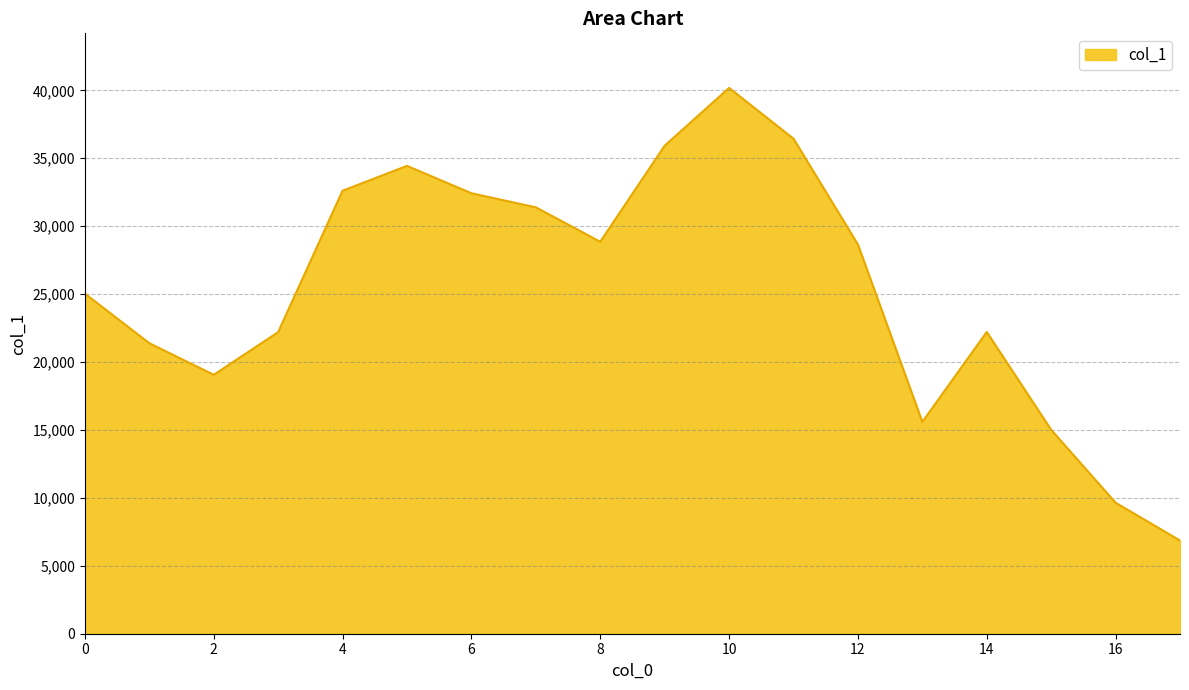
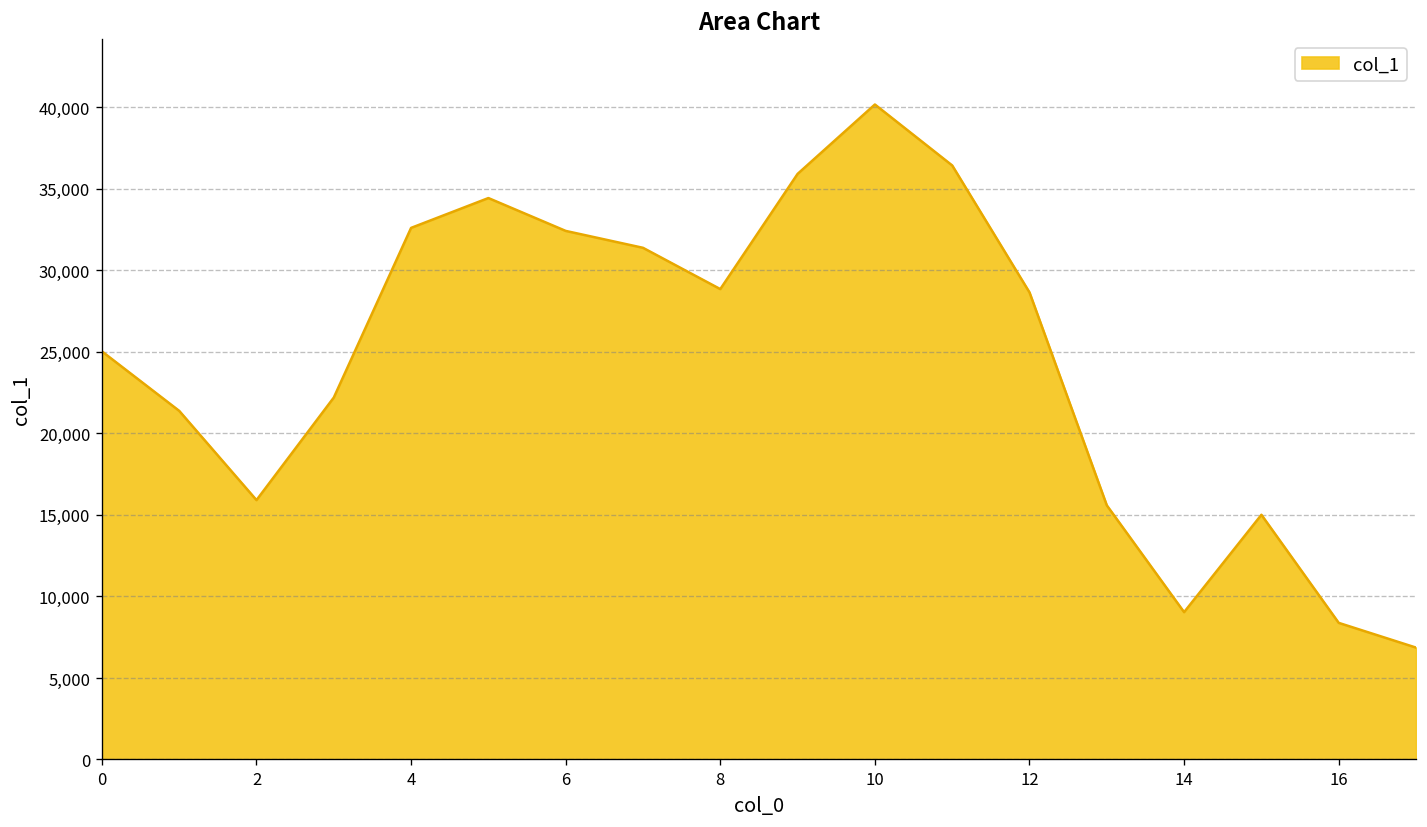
  {
    "0": "25,000",
-   "2": "19,100",
+   "2": "15,900",
    "4": "32,600",
    "6": "32,400",
    "8": "28,900",
    "10": "40,200",
    "12": "28,700",
-   "14": "22,200",
-   "16": "9,600"
+   "14": "9,000",
+   "16": "8,400"
  }
